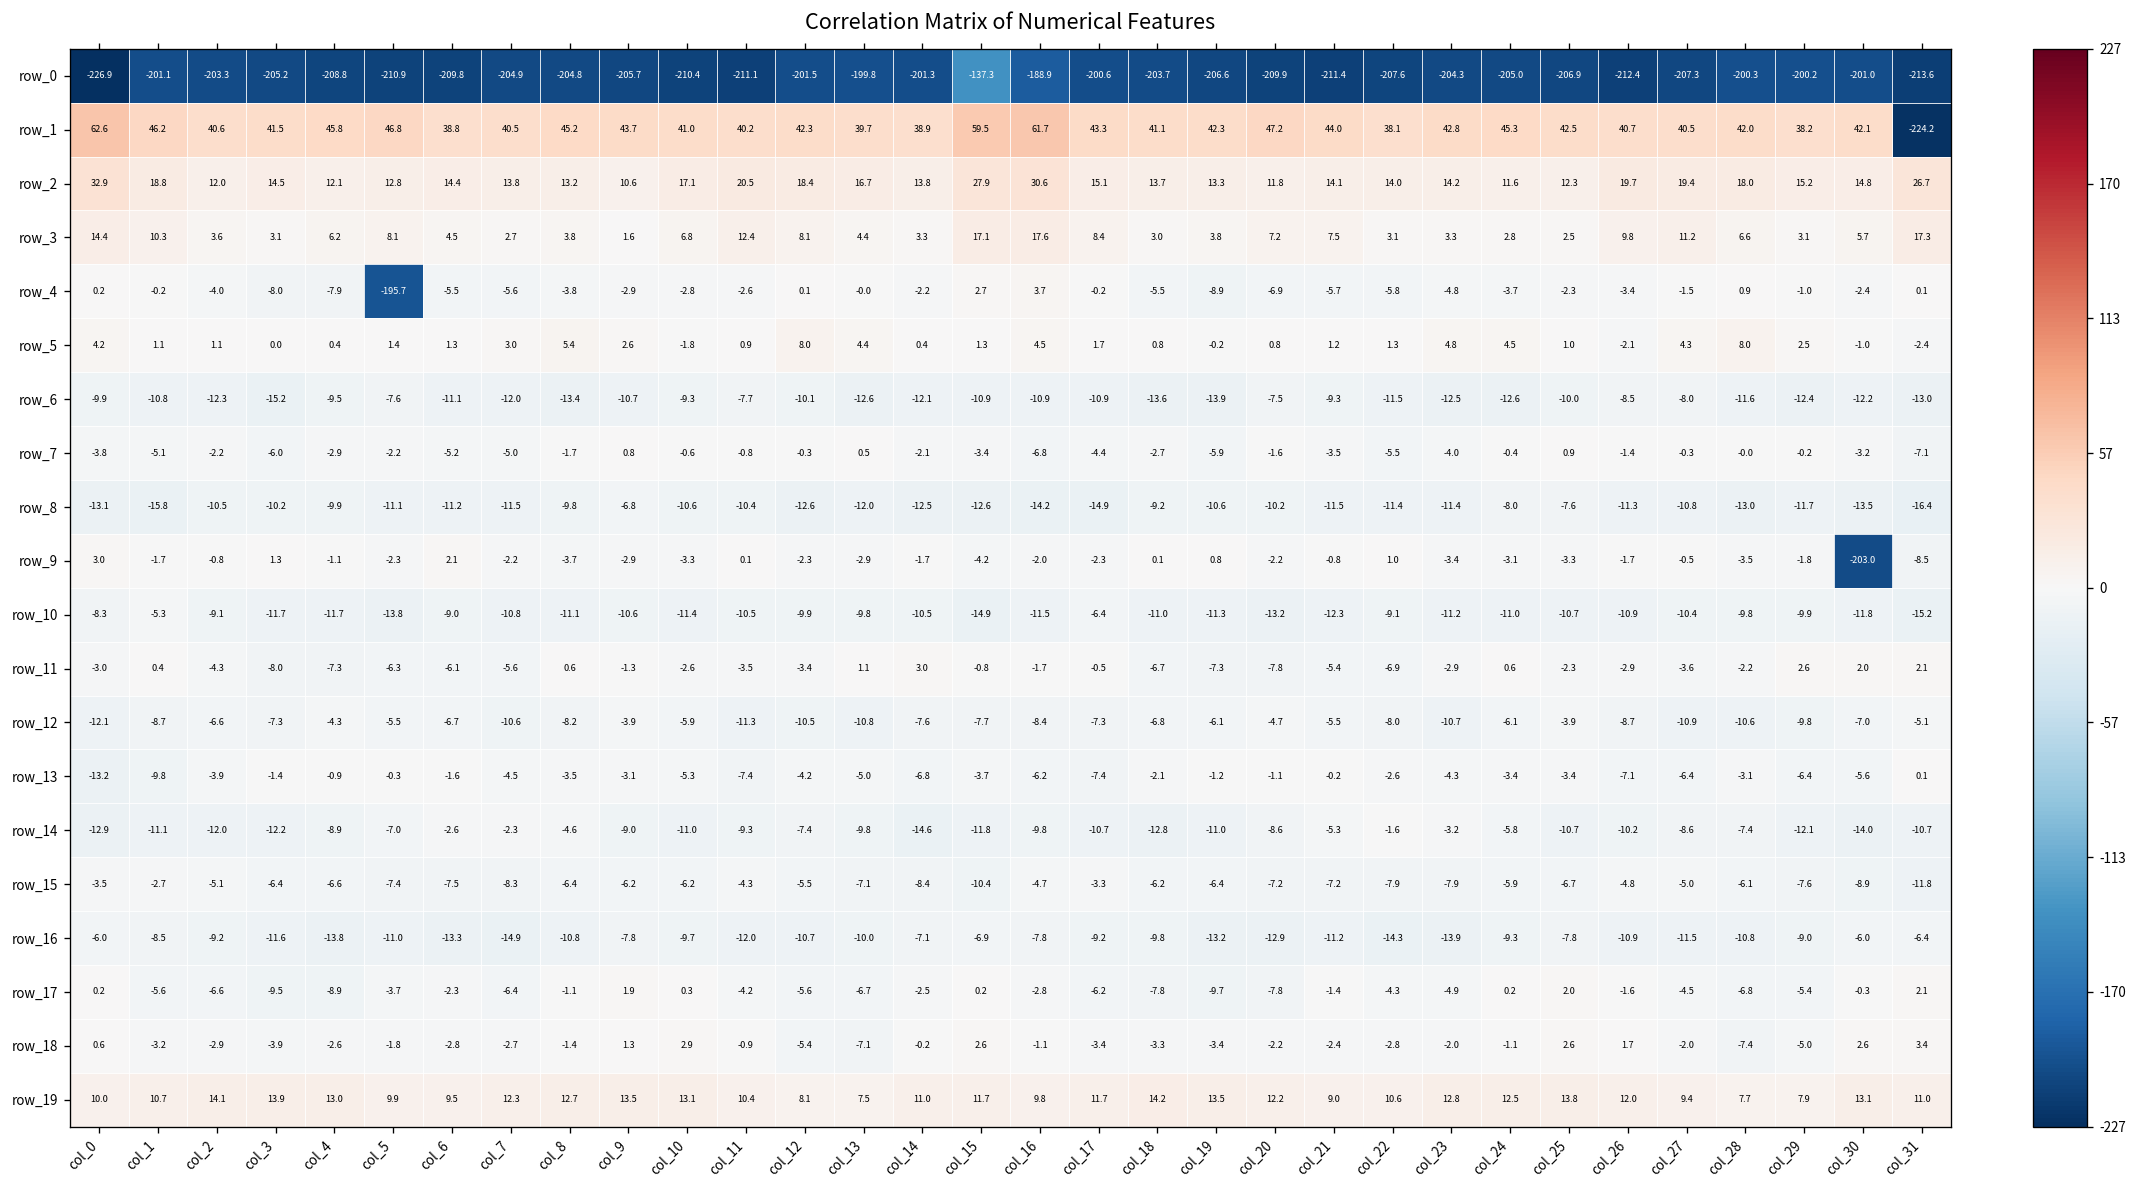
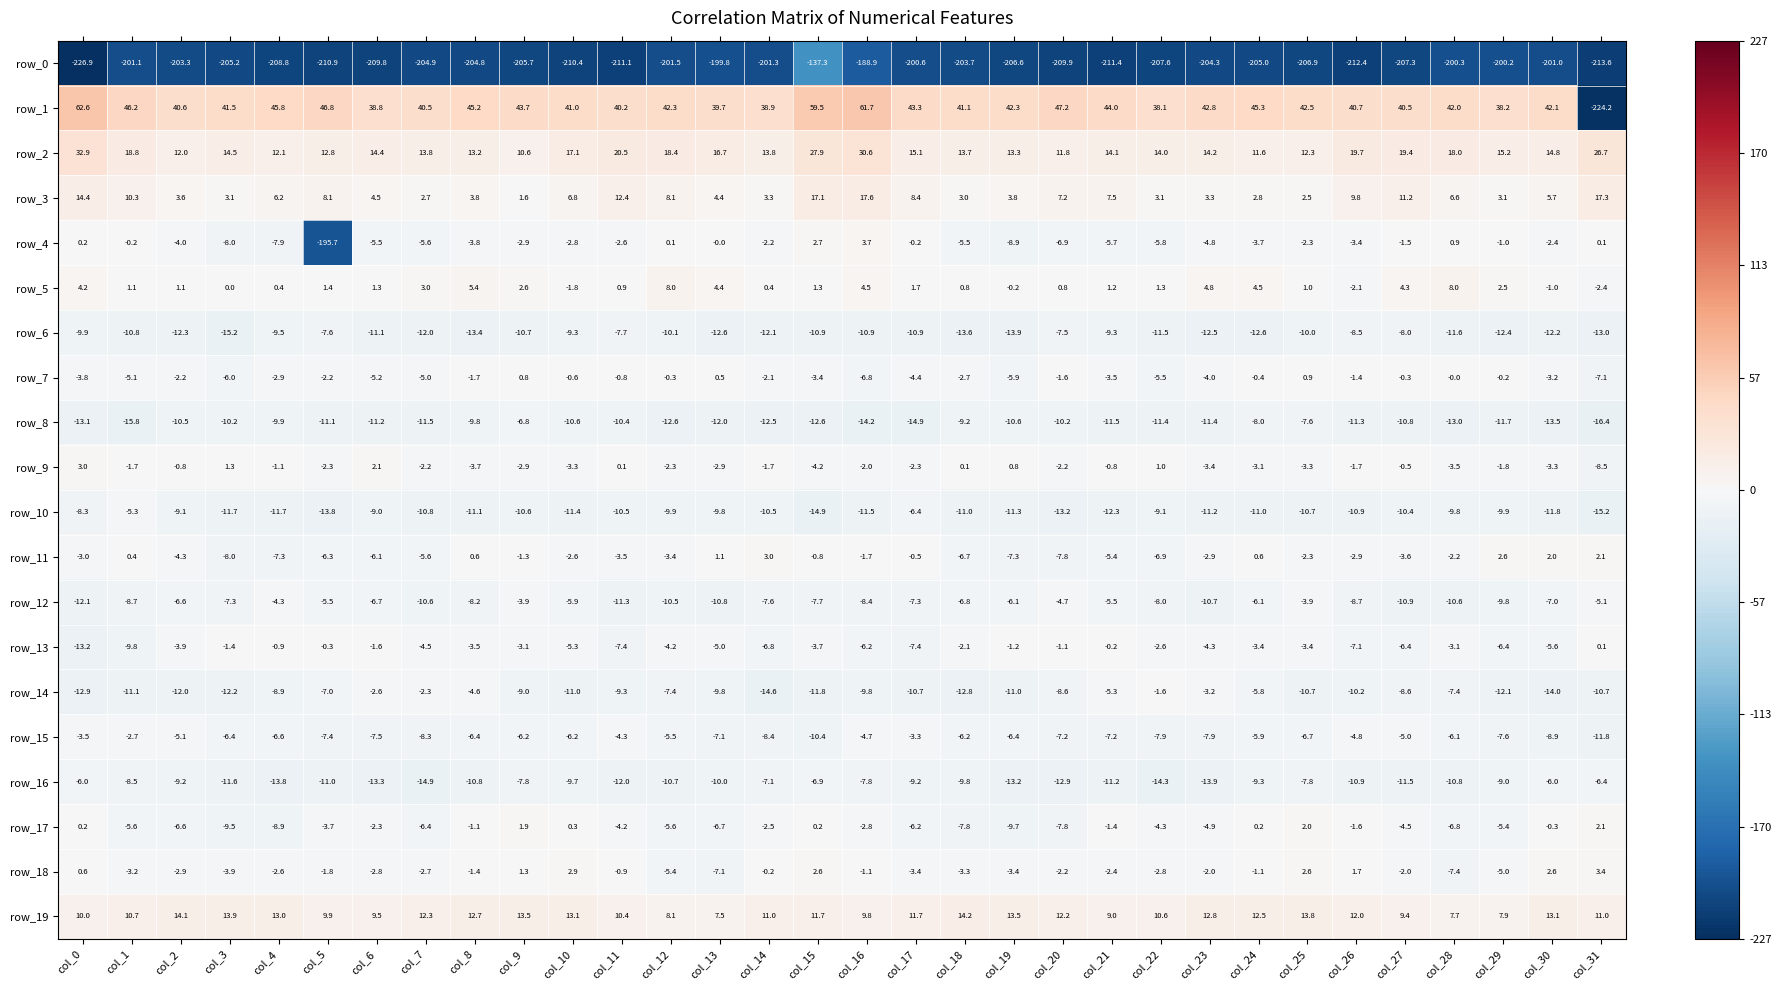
  {
    "row_9": {
      "col_0": 3.0,
      "col_1": -1.7,
      "col_2": -0.8,
      "col_3": 1.3,
      "col_4": -1.1,
      "col_5": -2.3,
      "col_6": 2.1,
      "col_7": -2.2,
      "col_8": -3.7,
      "col_9": -2.9,
      "col_10": -3.3,
      "col_11": 0.1,
      "col_12": -2.3,
      "col_13": -2.9,
      "col_14": -1.7,
      "col_15": -4.2,
      "col_16": -2.0,
      "col_17": -2.3,
      "col_18": 0.1,
      "col_19": 0.8,
      "col_20": -2.2,
      "col_21": -0.8,
      "col_22": 1.0,
      "col_23": -3.4,
      "col_24": -3.1,
      "col_25": -3.3,
      "col_26": -1.7,
      "col_27": -0.5,
      "col_28": -3.5,
      "col_29": -1.8,
-     "col_30": -203.0,
+     "col_30": -3.3,
      "col_31": -8.5
    }
  }
